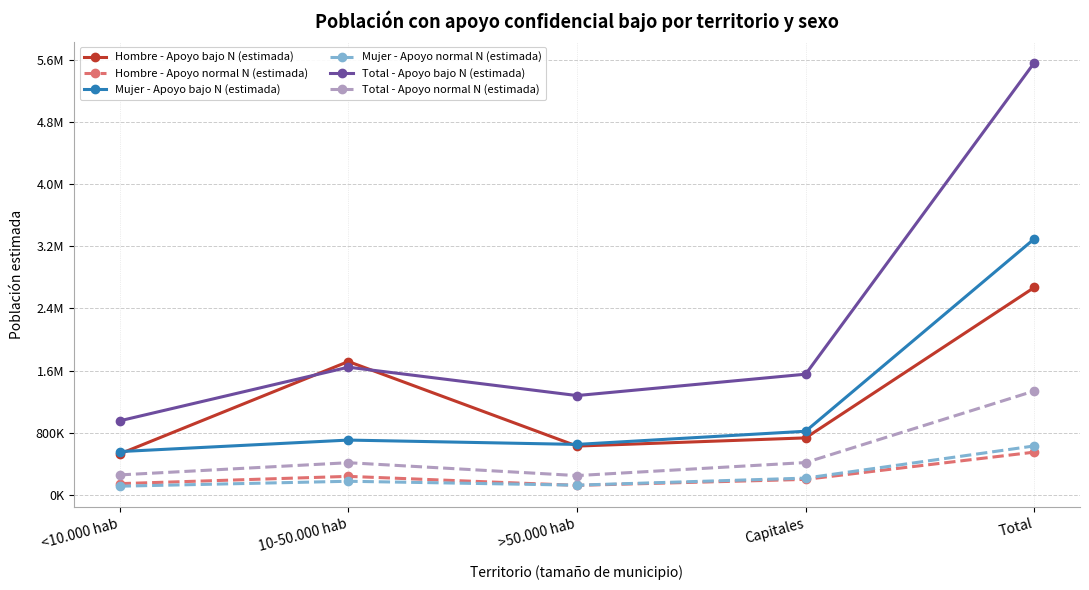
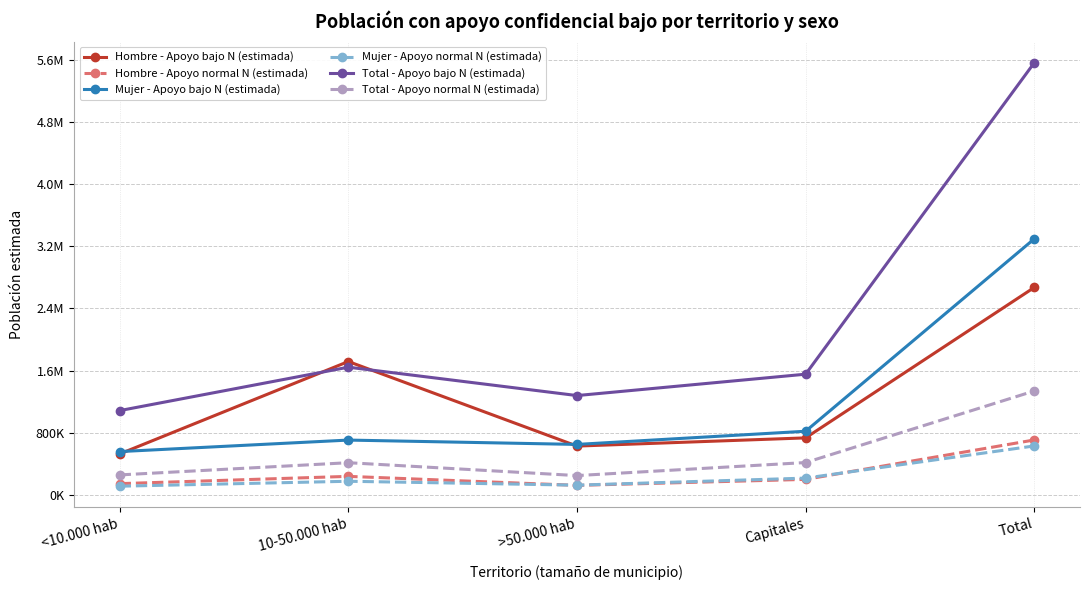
  {
    "Hombre - Apoyo bajo N (estimada)": {
      "10-50.000 hab": 1700000,
      "Capitales": 700000,
      "Total": 2700000
    },
    "Hombre - Apoyo normal N (estimada)": {
      "<10.000 hab": 100000,
      "10-50.000 hab": 200000,
-     "Total": 600000
+     "Total": 700000
    },
    "Mujer - Apoyo bajo N (estimada)": {
      "10-50.000 hab": 700000,
      "Capitales": 800000,
      "Total": 3300000
    },
    "Total - Apoyo bajo N (estimada)": {
-     "<10.000 hab": 1000000,
+     "<10.000 hab": 1100000,
      "10-50.000 hab": 1600000,
      ">50.000 hab": 1300000,
      "Capitales": 1600000,
      "Total": 5600000
    }
  }
